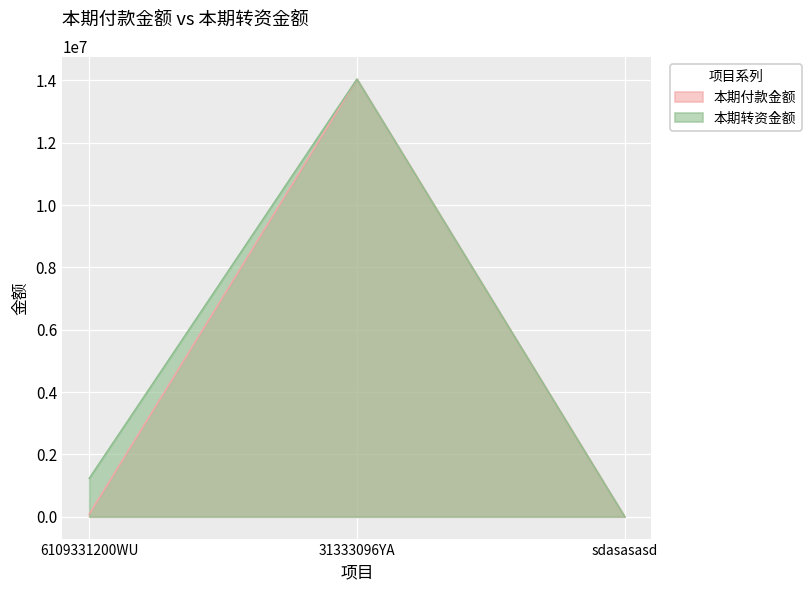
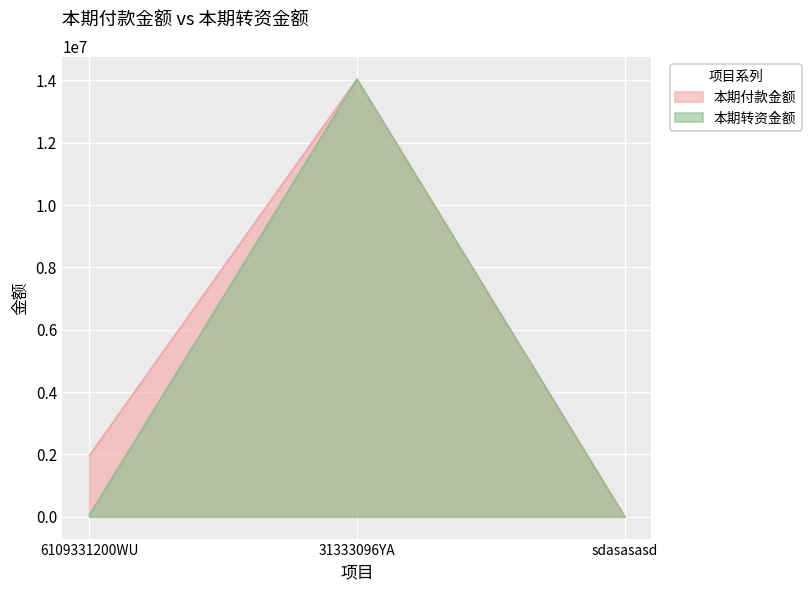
  {
    "本期付款金额": {
-     "6109331200WU": 100000
+     "6109331200WU": 2000000
    },
    "本期转资金额": {
-     "6109331200WU": 1200000
+     "6109331200WU": 0
    }
  }
